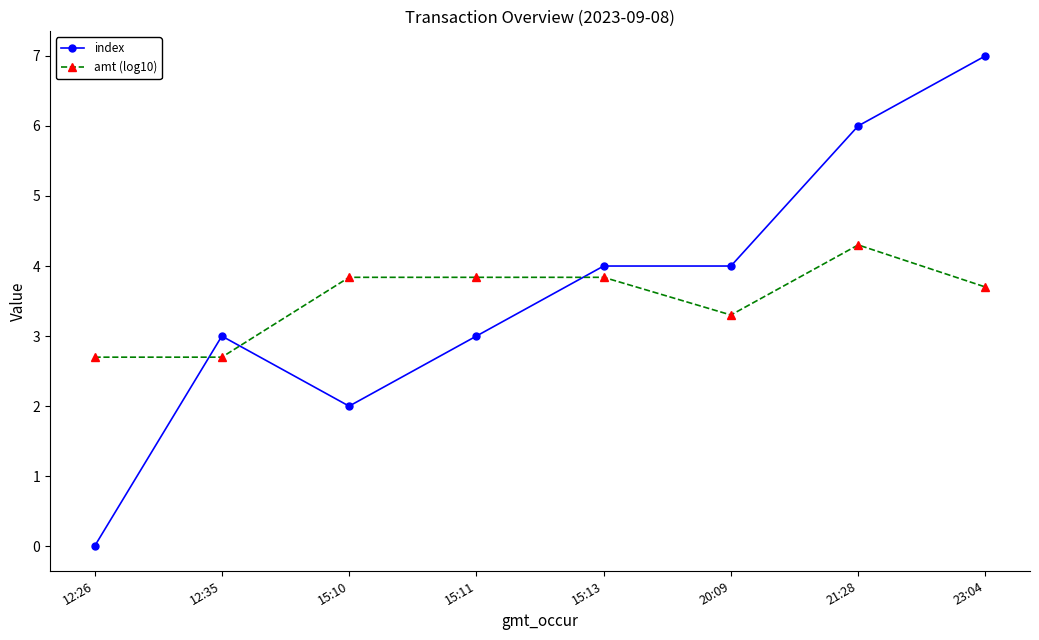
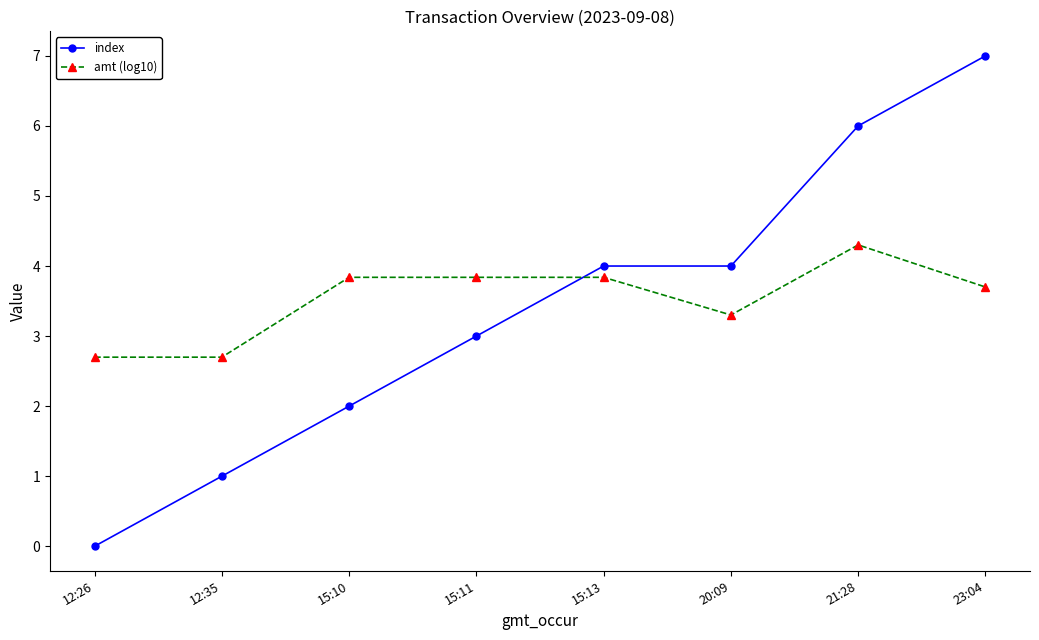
  {
    "index": {
      "12:26": 0,
-     "12:35": 3,
+     "12:35": 1,
      "15:10": 2,
      "15:11": 3,
      "15:13": 4,
      "20:09": 4,
      "21:28": 6,
      "23:04": 7
    },
    "amt (log10)": {
      "12:26": 2.7,
      "12:35": 2.7,
      "15:10": 3.8,
      "15:11": 3.8,
      "15:13": 3.8,
      "20:09": 3.3,
      "21:28": 4.3,
      "23:04": 3.7
    }
  }
